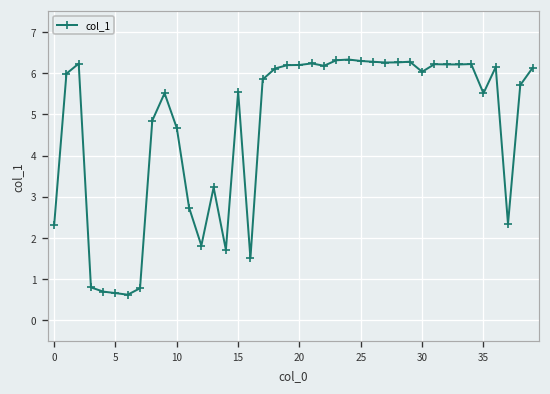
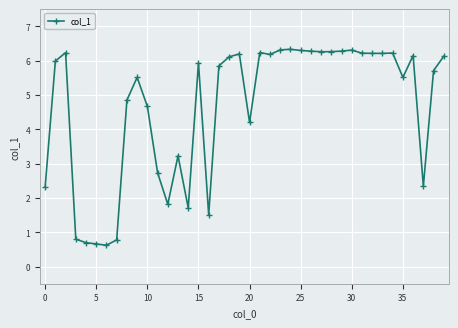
  {
    "0": 2.3,
    "5": 0.7,
    "10": 4.7,
-   "15": 5.5,
-   "20": 6.2,
+   "15": 5.9,
+   "20": 4.2,
    "25": 6.3,
-   "30": 6.0,
+   "30": 6.3,
    "35": 5.5
  }
